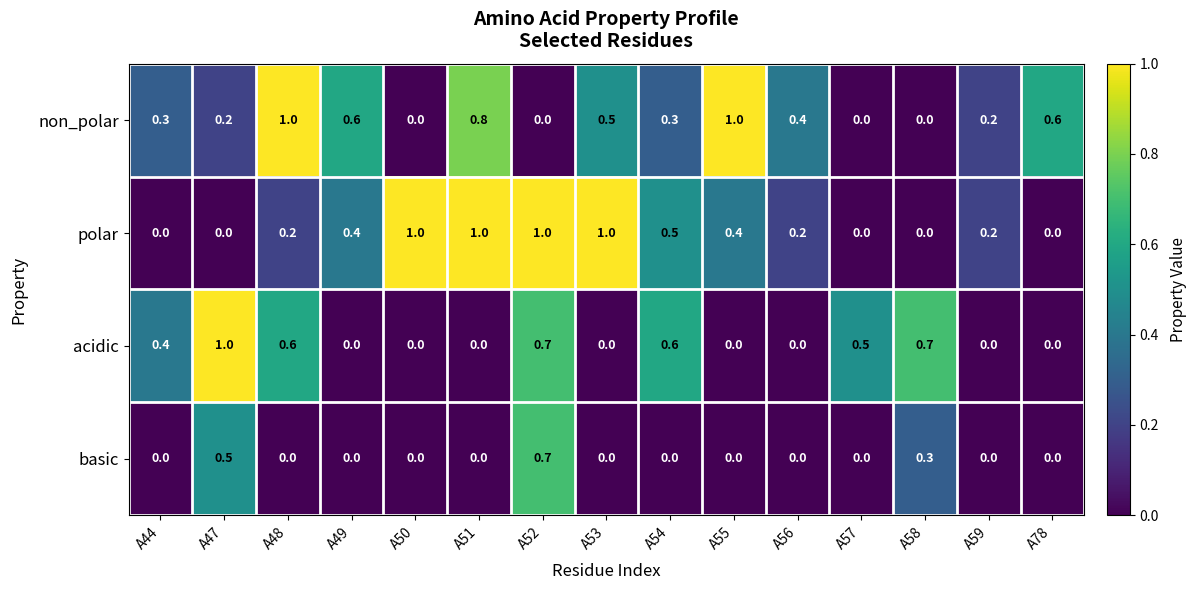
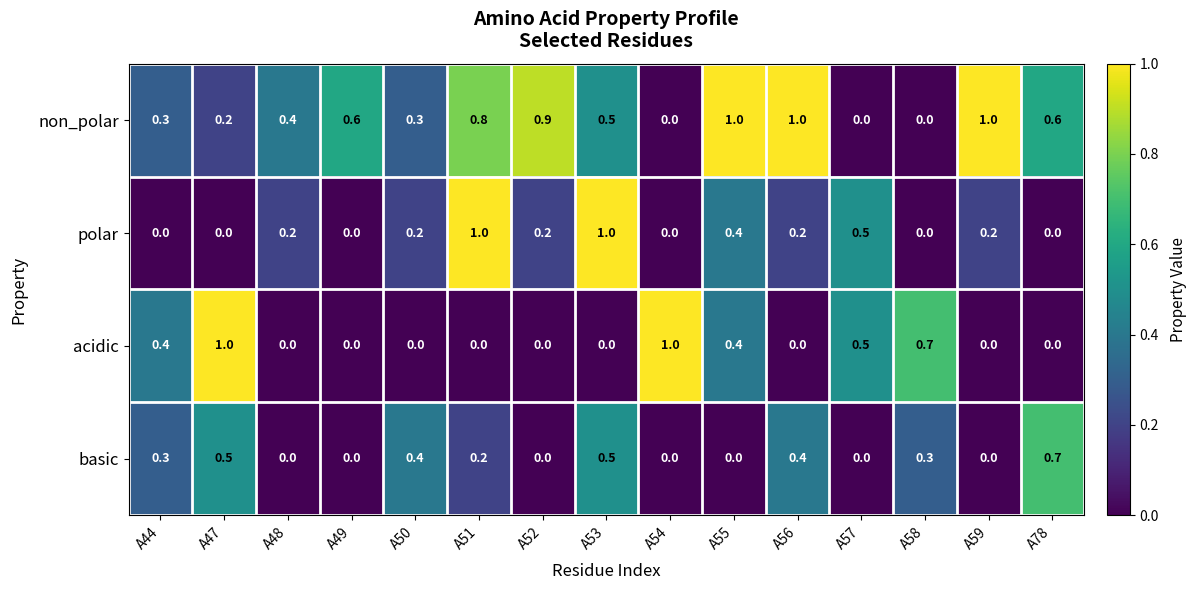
  {
    "non_polar": {
      "A44": 0.3,
      "A47": 0.2,
-     "A48": 1.0,
+     "A48": 0.4,
      "A49": 0.6,
-     "A50": 0.0,
+     "A50": 0.3,
      "A51": 0.8,
-     "A52": 0.0,
+     "A52": 0.9,
      "A53": 0.5,
-     "A54": 0.3,
+     "A54": 0.0,
      "A55": 1.0,
-     "A56": 0.4,
+     "A56": 1.0,
      "A57": 0.0,
      "A58": 0.0,
-     "A59": 0.2,
+     "A59": 1.0,
      "A78": 0.6
    },
    "polar": {
      "A44": 0.0,
      "A47": 0.0,
      "A48": 0.2,
-     "A49": 0.4,
-     "A50": 1.0,
+     "A49": 0.0,
+     "A50": 0.2,
      "A51": 1.0,
-     "A52": 1.0,
+     "A52": 0.2,
      "A53": 1.0,
-     "A54": 0.5,
+     "A54": 0.0,
      "A55": 0.4,
      "A56": 0.2,
-     "A57": 0.0,
+     "A57": 0.5,
      "A58": 0.0,
      "A59": 0.2,
      "A78": 0.0
    },
    "acidic": {
      "A44": 0.4,
      "A47": 1.0,
-     "A48": 0.6,
+     "A48": 0.0,
      "A49": 0.0,
      "A50": 0.0,
      "A51": 0.0,
-     "A52": 0.7,
+     "A52": 0.0,
      "A53": 0.0,
-     "A54": 0.6,
-     "A55": 0.0,
+     "A54": 1.0,
+     "A55": 0.4,
      "A56": 0.0,
      "A57": 0.5,
      "A58": 0.7,
      "A59": 0.0,
      "A78": 0.0
    },
    "basic": {
-     "A44": 0.0,
+     "A44": 0.3,
      "A47": 0.5,
      "A48": 0.0,
      "A49": 0.0,
-     "A50": 0.0,
-     "A51": 0.0,
-     "A52": 0.7,
-     "A53": 0.0,
+     "A50": 0.4,
+     "A51": 0.2,
+     "A52": 0.0,
+     "A53": 0.5,
      "A54": 0.0,
      "A55": 0.0,
-     "A56": 0.0,
+     "A56": 0.4,
      "A57": 0.0,
      "A58": 0.3,
      "A59": 0.0,
-     "A78": 0.0
+     "A78": 0.7
    }
  }
